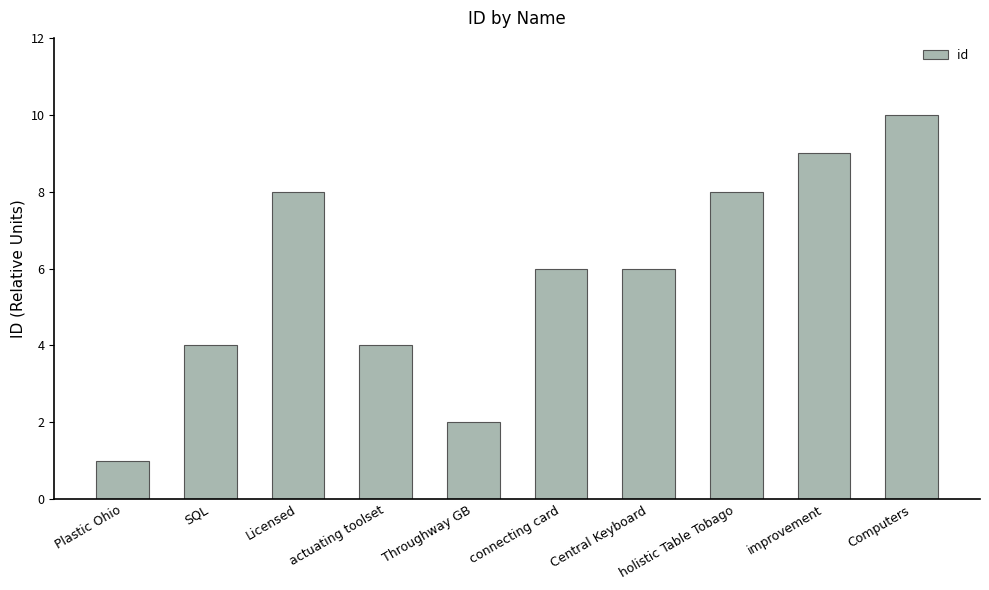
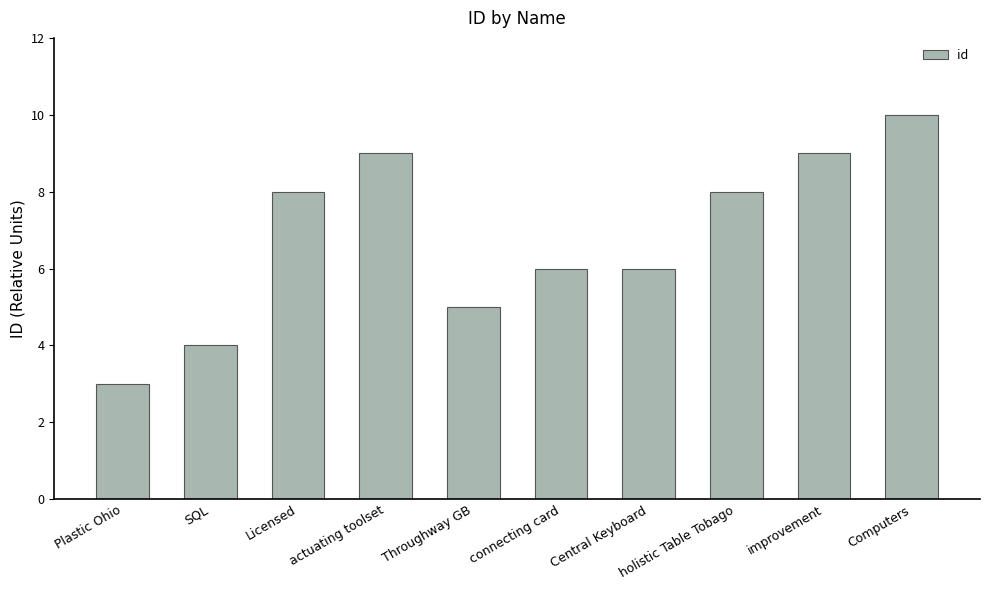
  {
-   "Plastic Ohio": 1,
+   "Plastic Ohio": 3,
    "SQL": 4,
    "Licensed": 8,
-   "actuating toolset": 4,
-   "Throughway GB": 2,
+   "actuating toolset": 9,
+   "Throughway GB": 5,
    "connecting card": 6,
    "Central Keyboard": 6,
    "holistic Table Tobago": 8,
    "improvement": 9,
    "Computers": 10
  }
